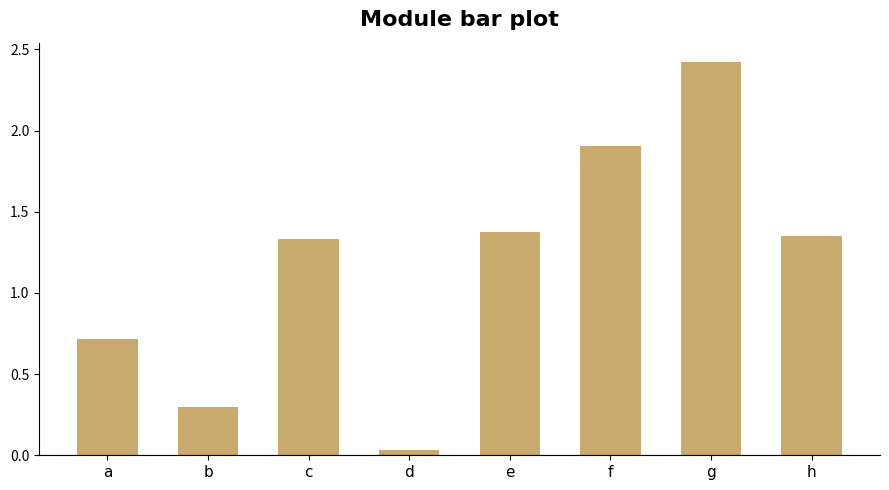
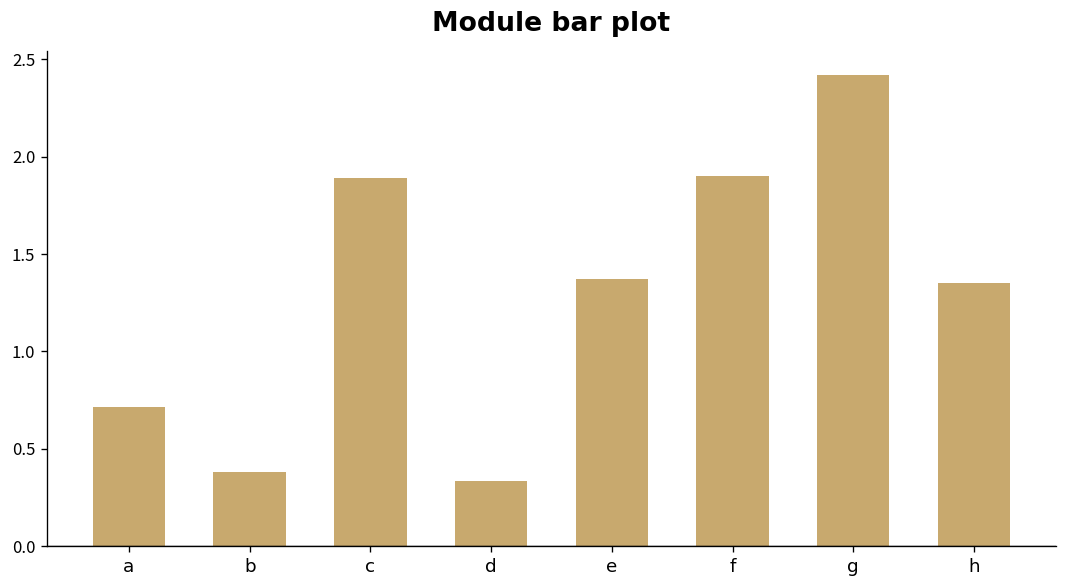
  {
    "a": 0.72,
-   "b": 0.30,
-   "c": 1.33,
-   "d": 0.03,
+   "b": 0.38,
+   "c": 1.89,
+   "d": 0.34,
    "e": 1.37,
    "f": 1.90,
    "g": 2.42,
    "h": 1.35
  }
